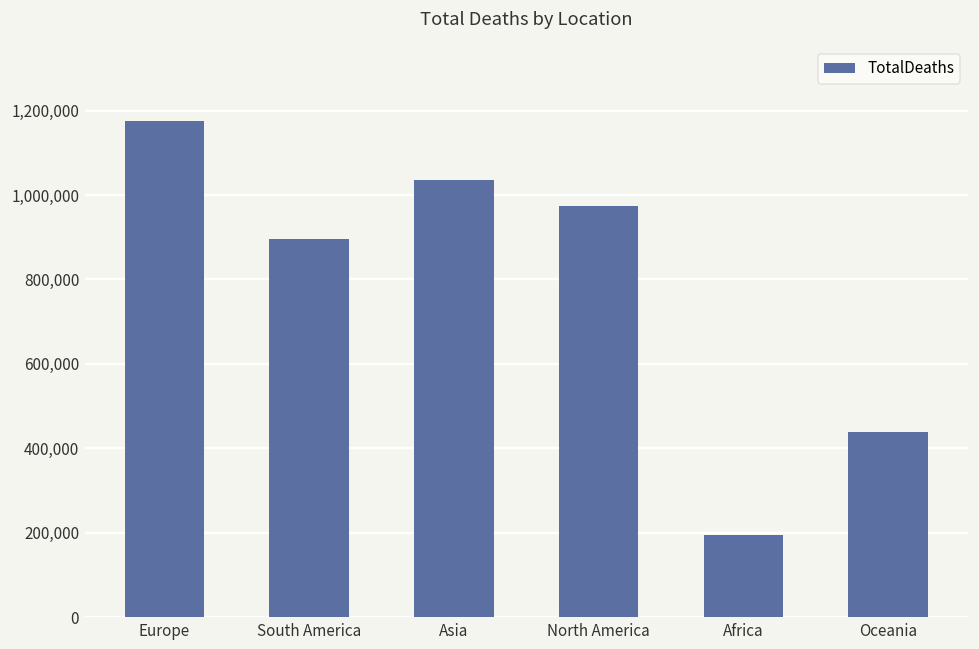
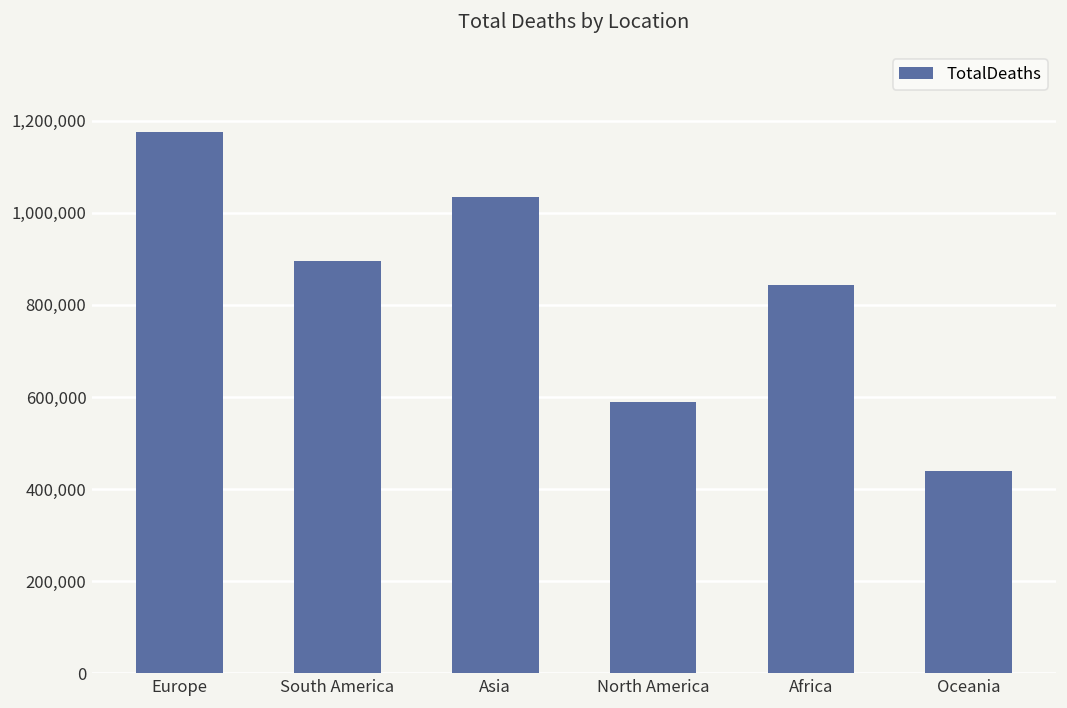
  {
    "Europe": "1,170,000",
    "South America": "900,000",
    "Asia": "1,030,000",
-   "North America": "970,000",
-   "Africa": "200,000",
+   "North America": "590,000",
+   "Africa": "840,000",
    "Oceania": "440,000"
  }
